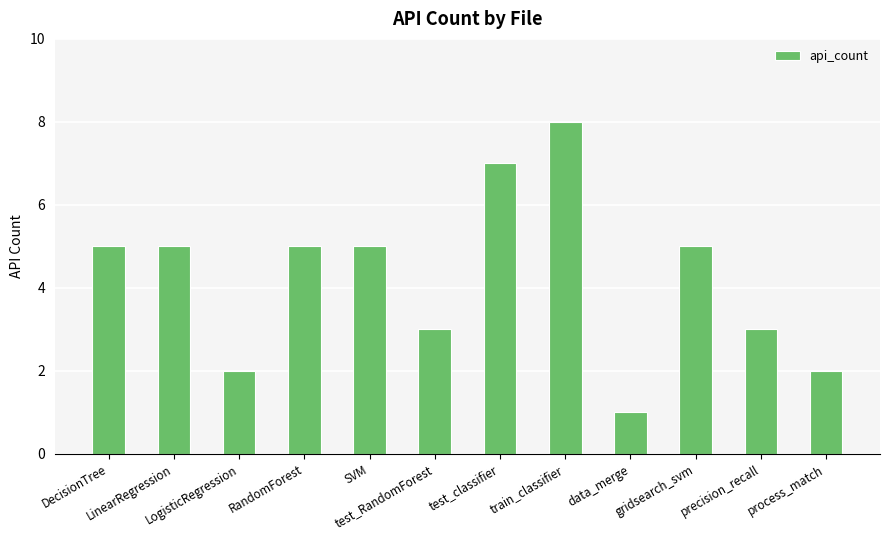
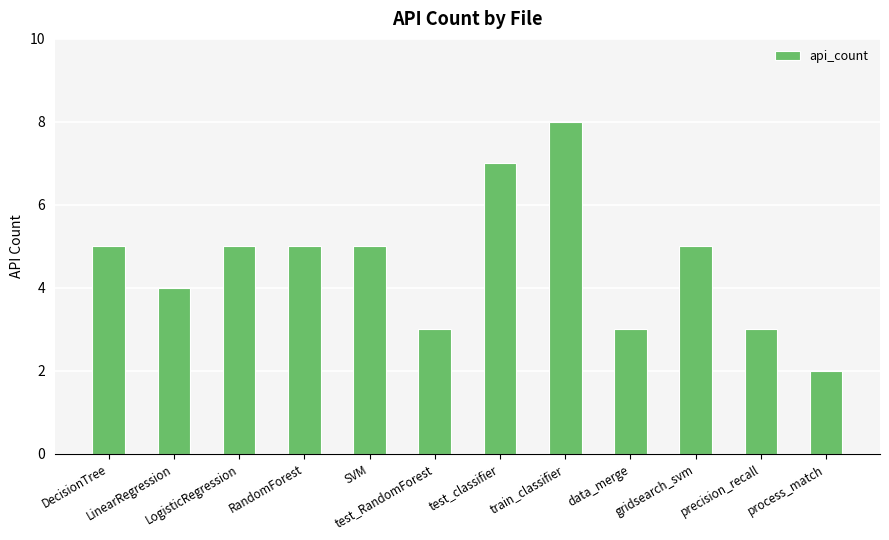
  {
    "DecisionTree": 5,
-   "LinearRegression": 5,
-   "LogisticRegression": 2,
+   "LinearRegression": 4,
+   "LogisticRegression": 5,
    "RandomForest": 5,
    "SVM": 5,
    "test_RandomForest": 3,
    "test_classifier": 7,
    "train_classifier": 8,
-   "data_merge": 1,
+   "data_merge": 3,
    "gridsearch_svm": 5,
    "precision_recall": 3,
    "process_match": 2
  }
